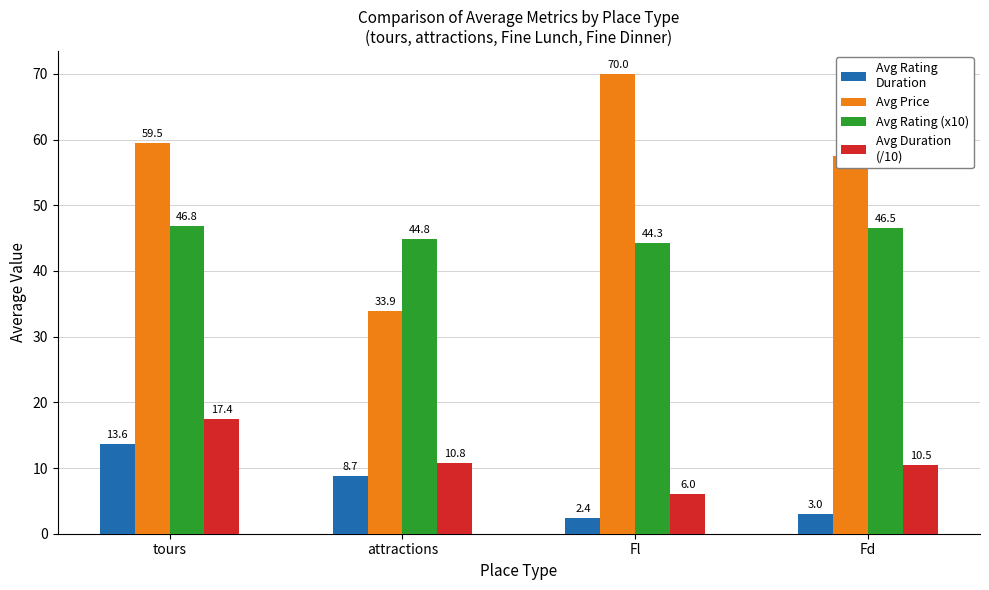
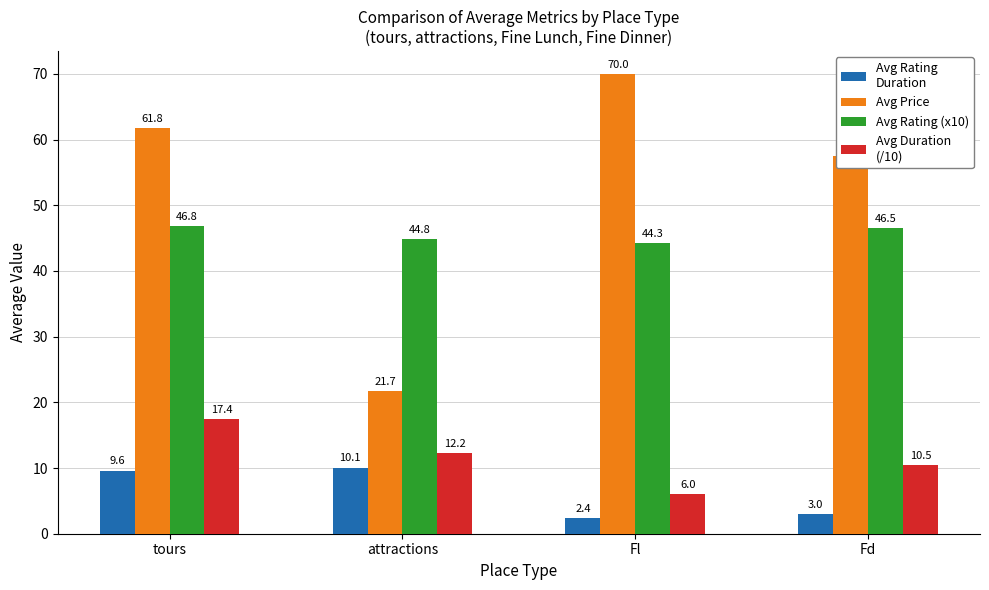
  {
    "Avg Rating Duration": {
-     "tours": 13.6,
-     "attractions": 8.7,
+     "tours": 9.6,
+     "attractions": 10.1,
      "Fl": 2.4,
      "Fd": 3.0
    },
    "Avg Price": {
-     "tours": 59.5,
-     "attractions": 33.9,
+     "tours": 61.8,
+     "attractions": 21.7,
      "Fl": 70.0
    },
    "Avg Rating (x10)": {
      "tours": 46.8,
      "attractions": 44.8,
      "Fl": 44.3,
      "Fd": 46.5
    },
    "Avg Duration (/10)": {
      "tours": 17.4,
-     "attractions": 10.8,
+     "attractions": 12.2,
      "Fl": 6.0,
      "Fd": 10.5
    }
  }
